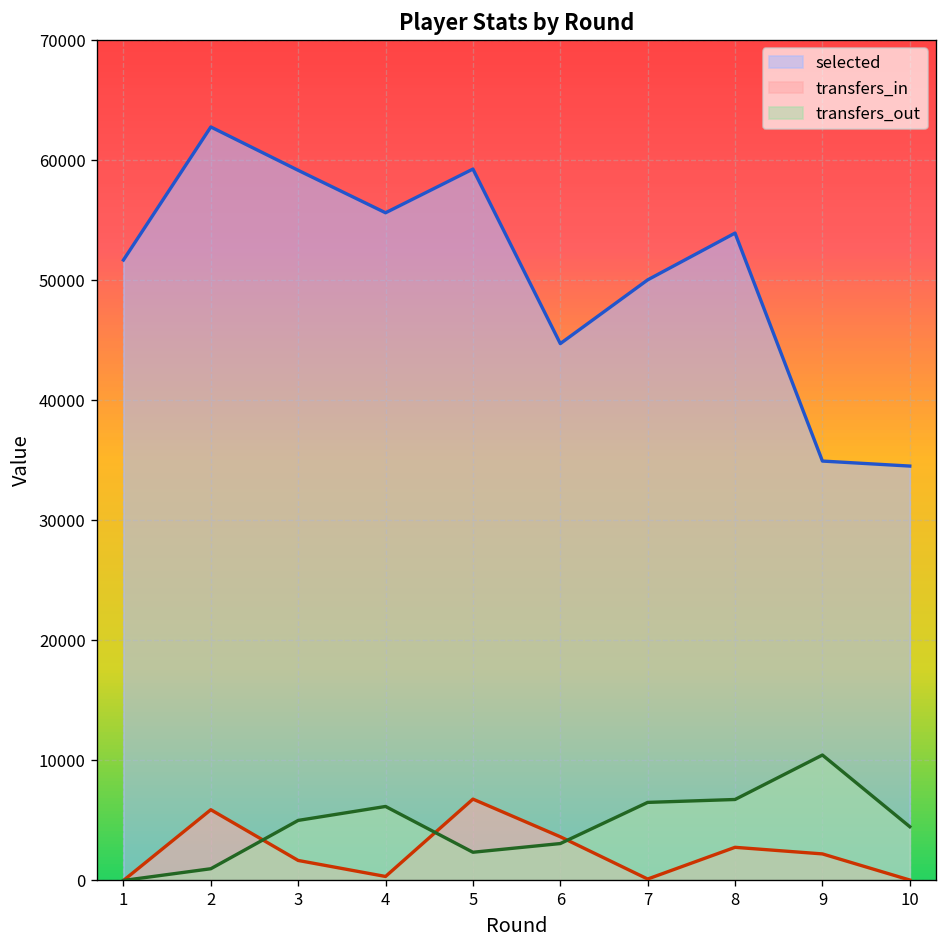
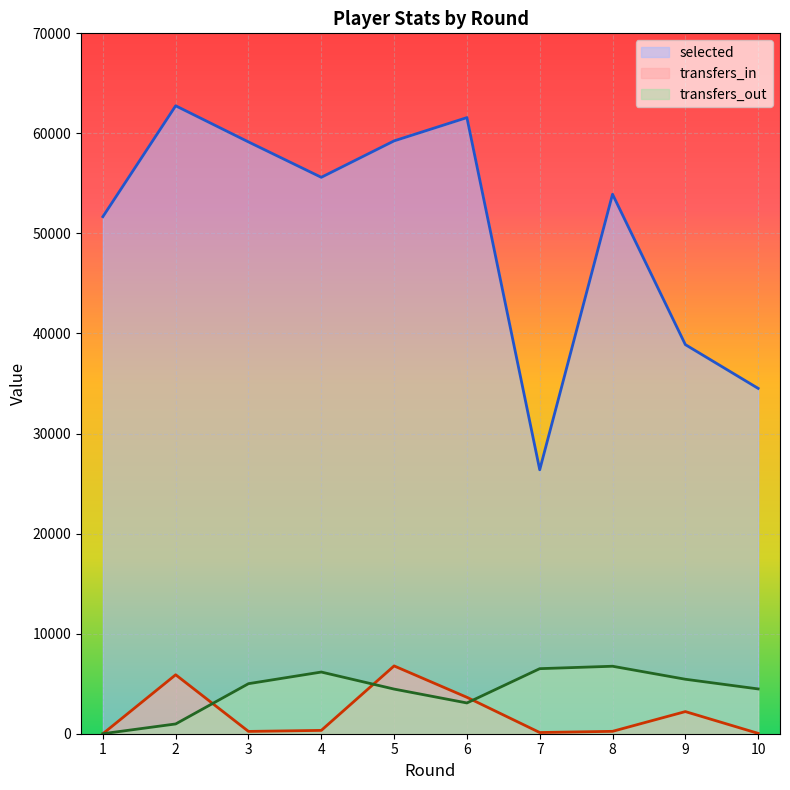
  {
    "selected": {
      "1": 51700,
      "2": 62800,
      "3": 59100,
      "4": 55600,
      "5": 59300,
-     "6": 44700,
-     "7": 50000,
+     "6": 61600,
+     "7": 26400,
      "8": 53900,
-     "9": 34900,
+     "9": 38900,
      "10": 34500
    },
    "transfers_in": {
      "2": 5900,
-     "3": 1700,
+     "3": 200,
      "4": 300,
      "5": 6800,
      "6": 3600,
      "7": 100,
-     "8": 2800,
+     "8": 200,
      "9": 2200,
      "10": 0
    },
    "transfers_out": {
      "2": 1000,
      "3": 5000,
      "4": 6200,
-     "5": 2400,
+     "5": 4500,
      "6": 3100,
      "7": 6500,
      "8": 6700,
-     "9": 10400,
+     "9": 5400,
      "10": 4500
    }
  }
